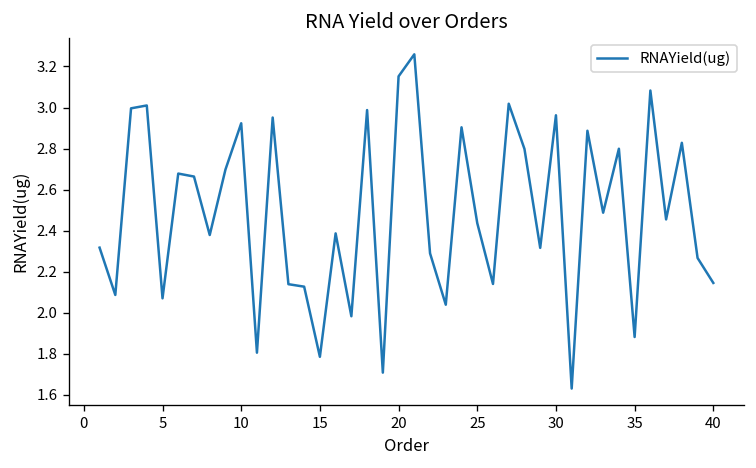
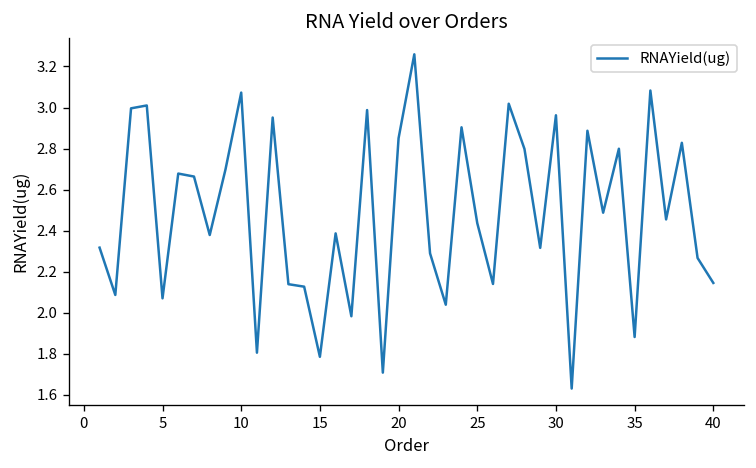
  {
    "5": 2.07,
-   "10": 2.92,
+   "10": 3.07,
    "15": 1.79,
-   "20": 3.15,
+   "20": 2.85,
    "25": 2.44,
    "30": 2.96,
    "35": 1.88,
    "40": 2.15
  }
